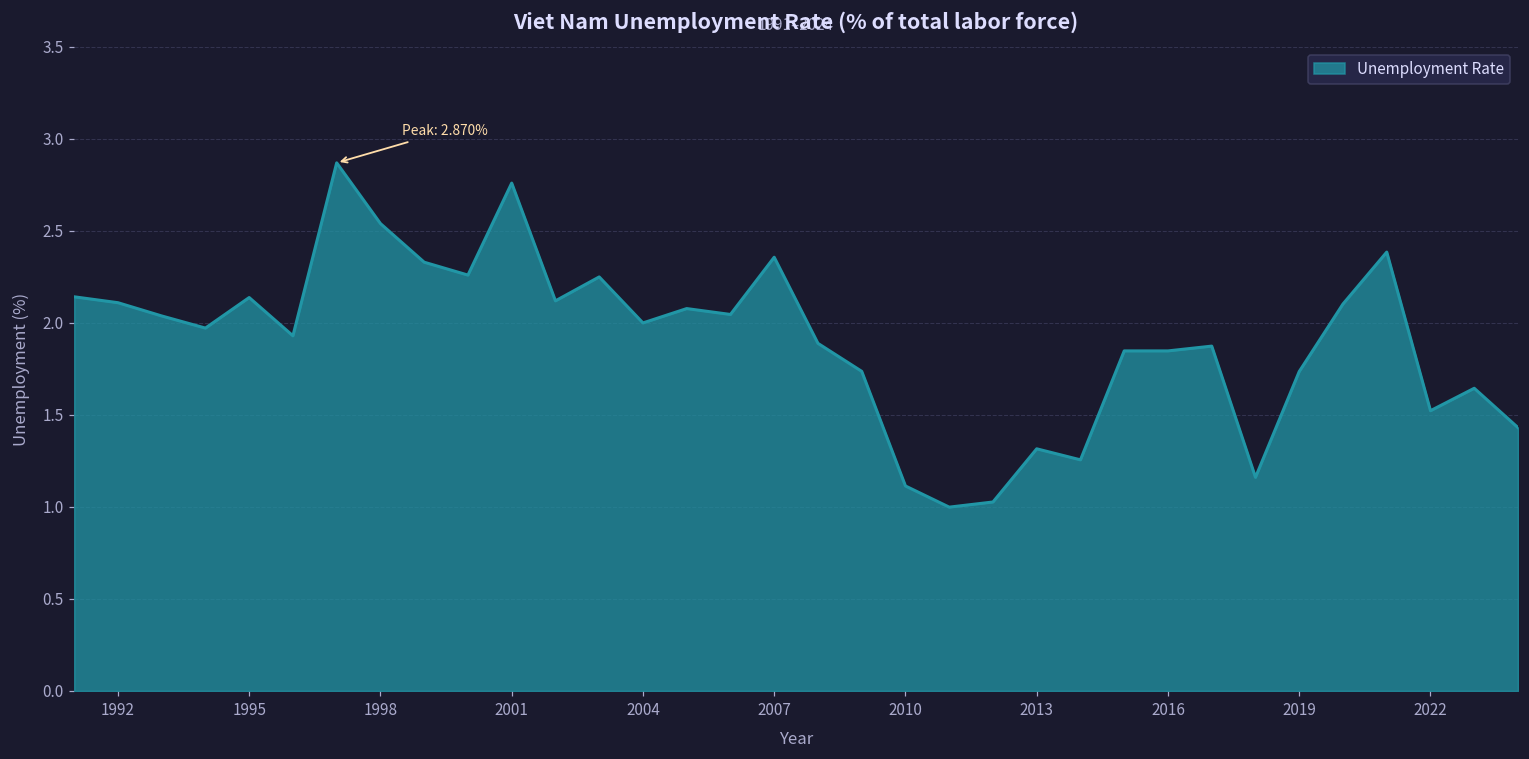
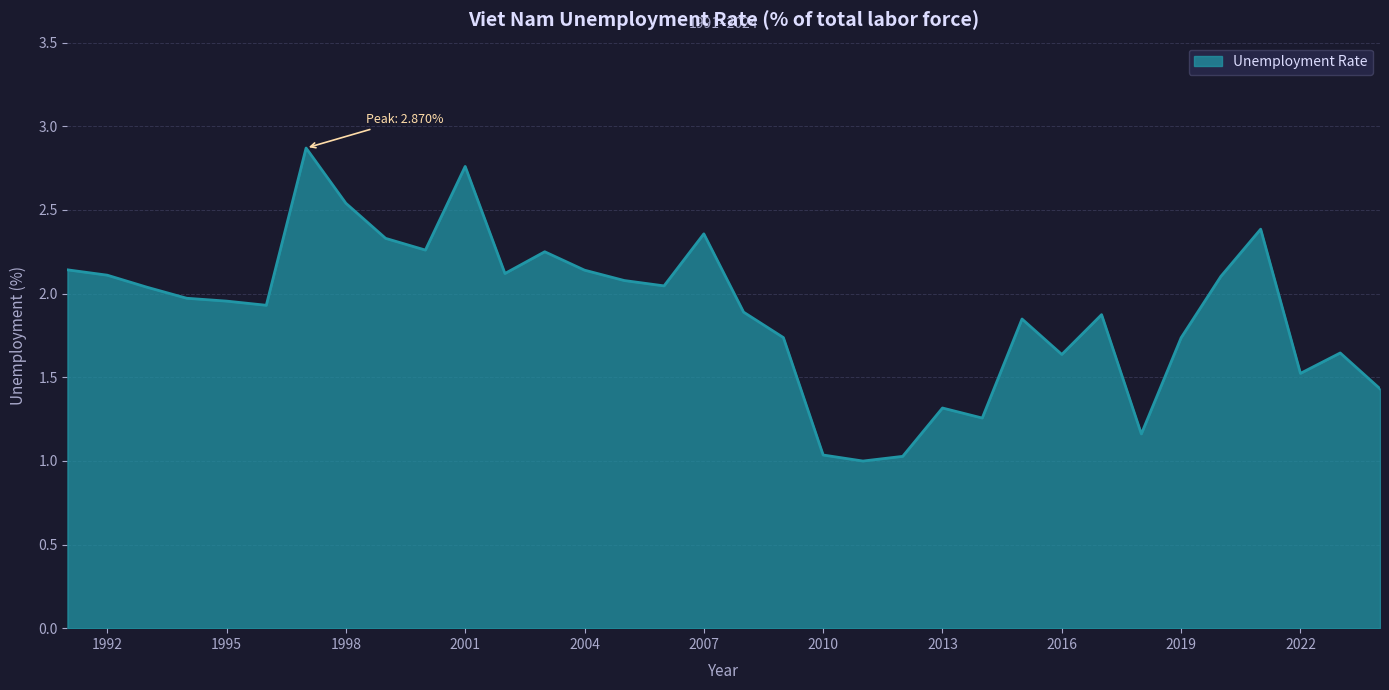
  {
    "1992": 2.11,
-   "1995": 2.14,
+   "1995": 1.96,
    "1998": 2.54,
    "2001": 2.76,
-   "2004": 2.00,
+   "2004": 2.14,
    "2007": 2.36,
-   "2010": 1.11,
+   "2010": 1.04,
    "2013": 1.32,
-   "2016": 1.85,
+   "2016": 1.64,
    "2019": 1.74,
    "2022": 1.52
  }
